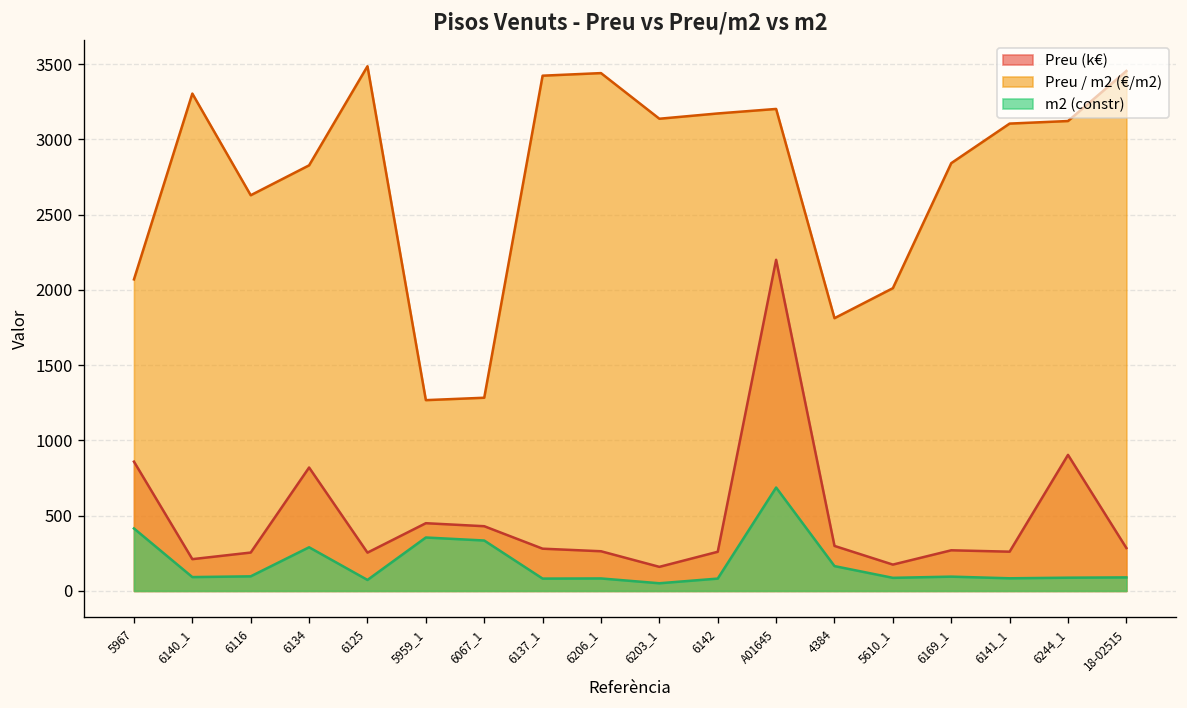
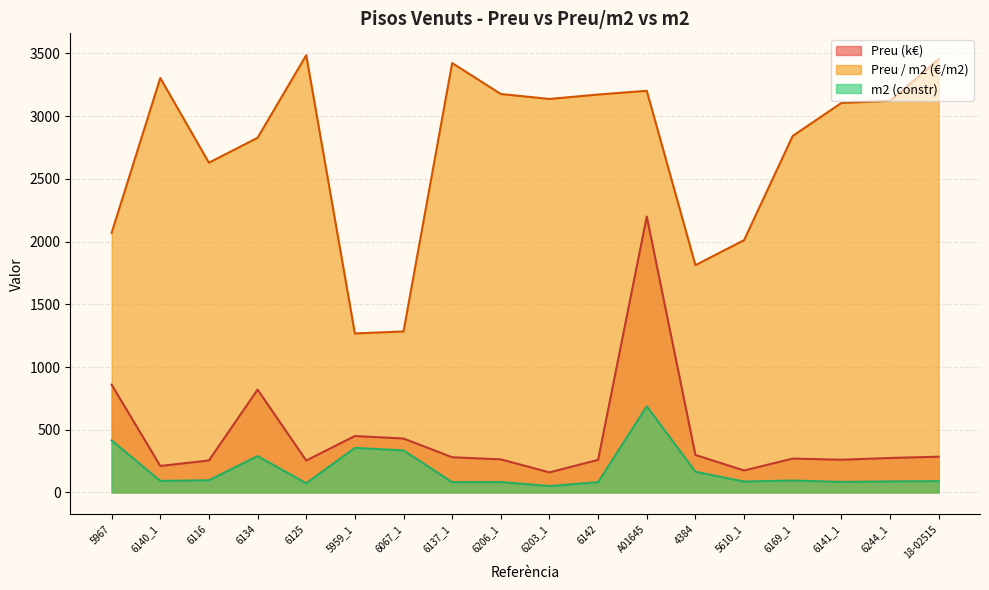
  {
    "Preu (k€)": {
      "5967": 860,
      "6140_1": 210,
      "6116": 260,
      "6134": 820,
      "6125": 250,
      "5959_1": 450,
      "6067_1": 430,
      "6137_1": 280,
      "6206_1": 260,
      "6203_1": 160,
      "6142": 260,
      "A01645": 2200,
      "4384": 300,
      "5610_1": 180,
      "6169_1": 270,
      "6141_1": 260,
-     "6244_1": 900,
+     "6244_1": 270,
      "18-02515": 290
    },
    "Preu / m2 (€/m2)": {
      "5967": 2070,
      "6140_1": 3300,
      "6116": 2630,
      "6134": 2830,
      "6125": 3490,
      "5959_1": 1270,
      "6067_1": 1280,
      "6137_1": 3420,
-     "6206_1": 3440,
+     "6206_1": 3180,
      "6203_1": 3140,
      "6142": 3170,
      "A01645": 3200,
      "4384": 1810,
      "5610_1": 2010,
      "6169_1": 2840,
      "6141_1": 3110
    },
    "m2 (constr)": {
      "5967": 420,
      "6140_1": 90,
      "6116": 100,
      "6134": 290,
      "6125": 70,
      "5959_1": 360,
      "6067_1": 340,
      "6137_1": 80,
      "6206_1": 80,
      "6203_1": 50,
      "6142": 80,
      "A01645": 690,
      "4384": 170,
      "5610_1": 90,
      "6169_1": 100,
      "6141_1": 80,
      "6244_1": 90,
      "18-02515": 90
    }
  }
